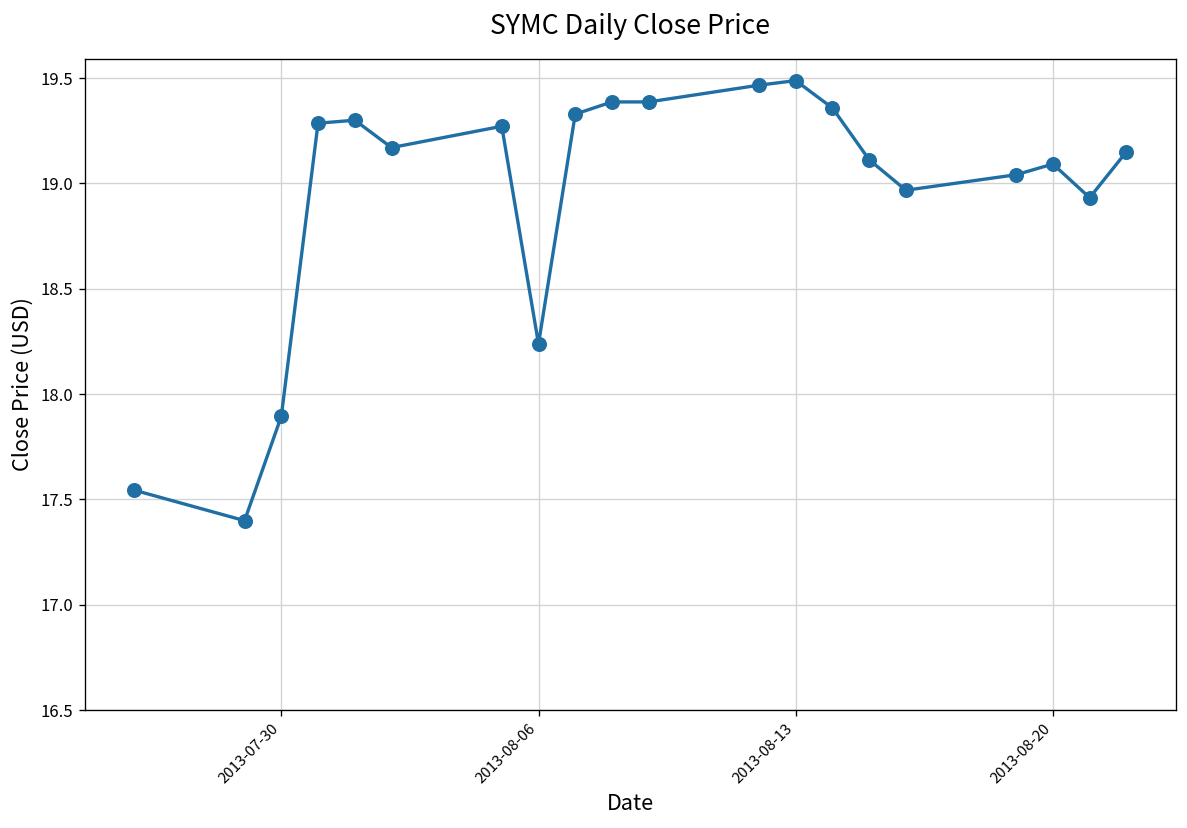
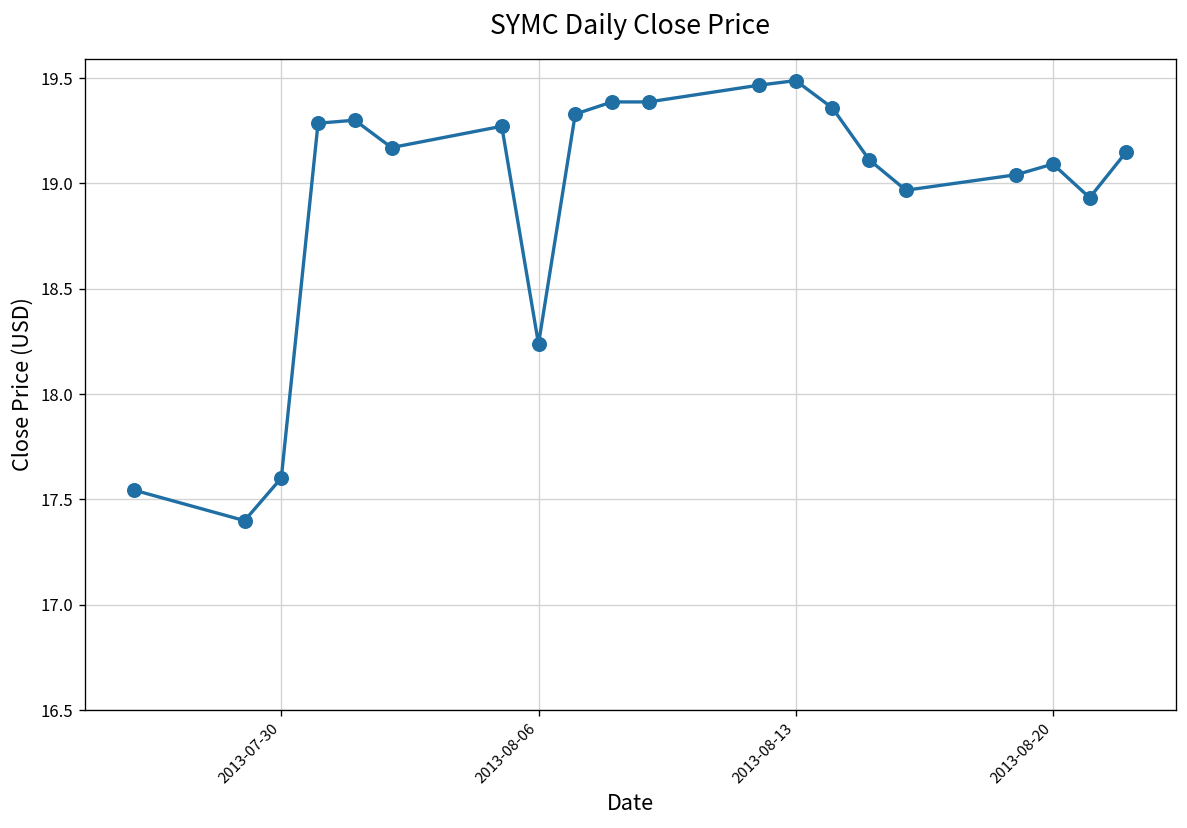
  {
-   "2013-07-30": 17.89,
+   "2013-07-30": 17.60,
    "2013-08-06": 18.24,
    "2013-08-13": 19.49,
    "2013-08-20": 19.09
  }
